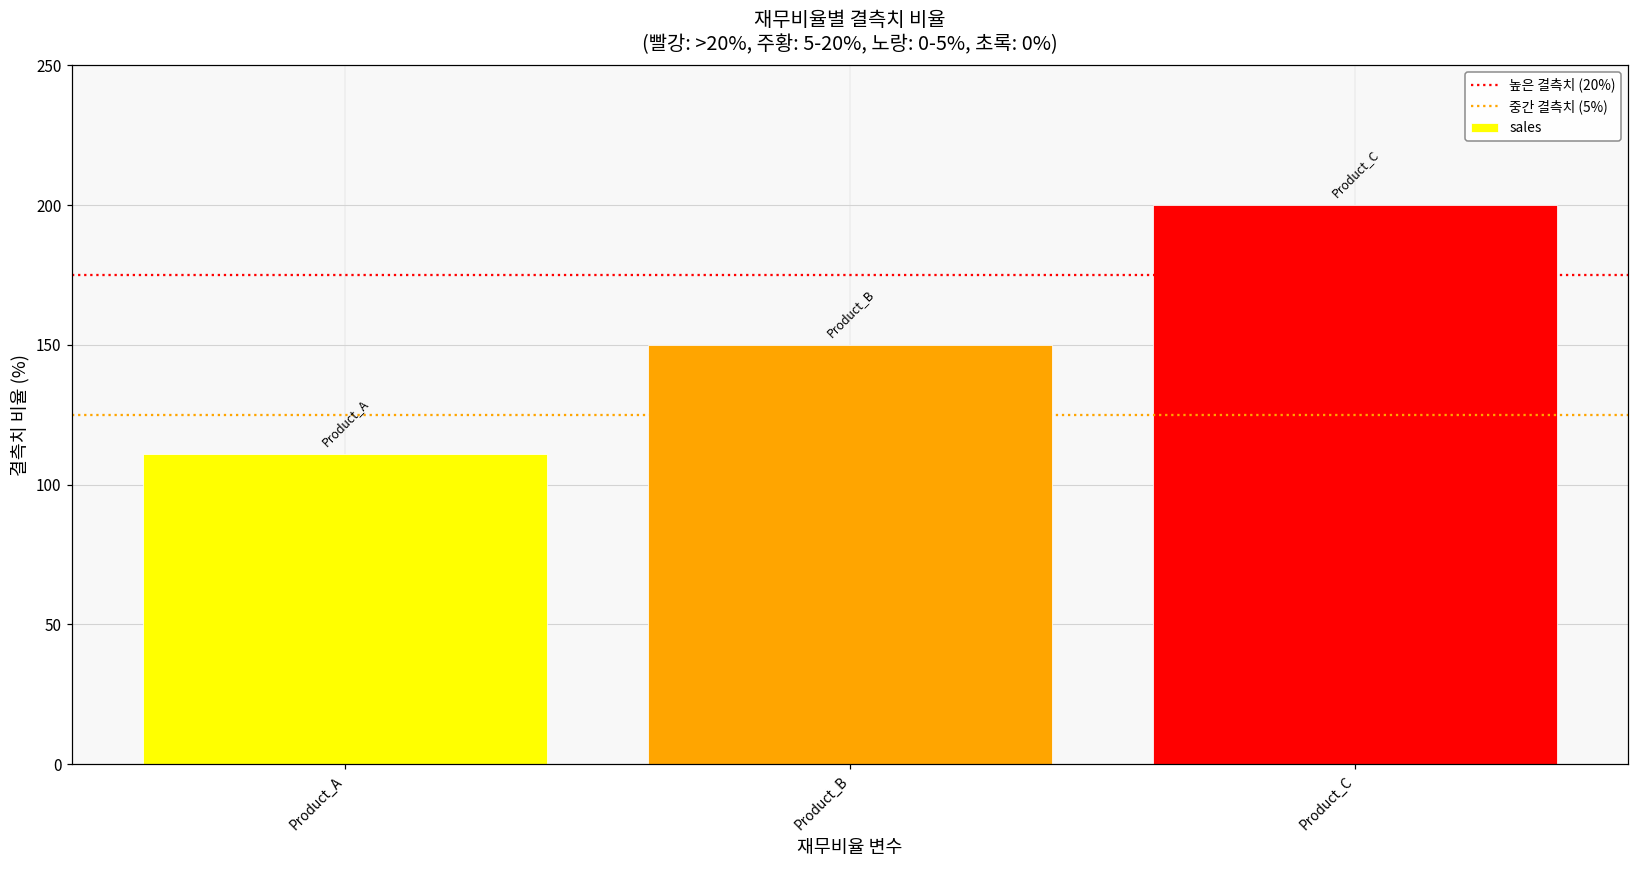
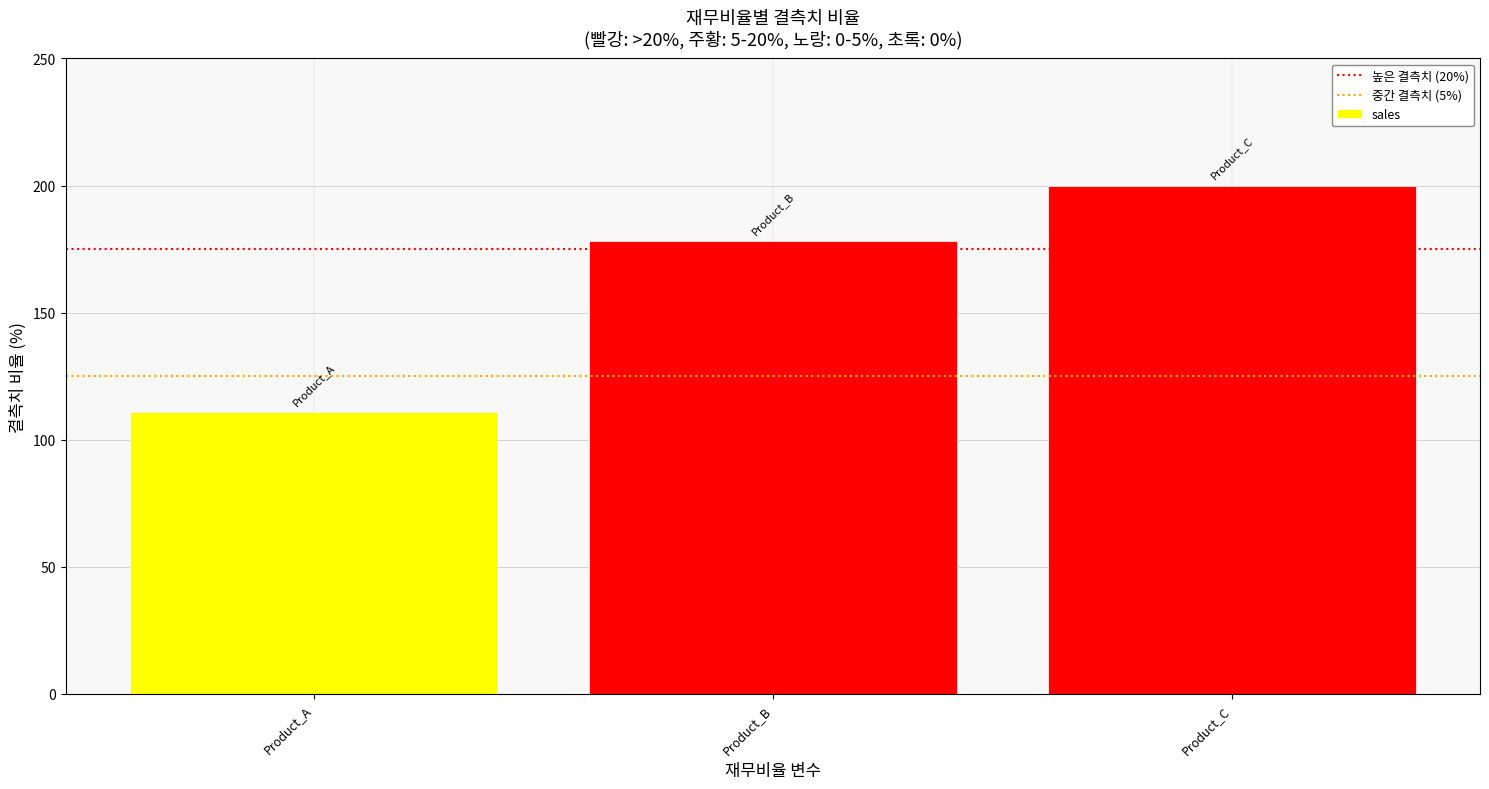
  {
    "Product_A": 111,
-   "Product_B": 150,
+   "Product_B": 178,
    "Product_C": 200
  }
